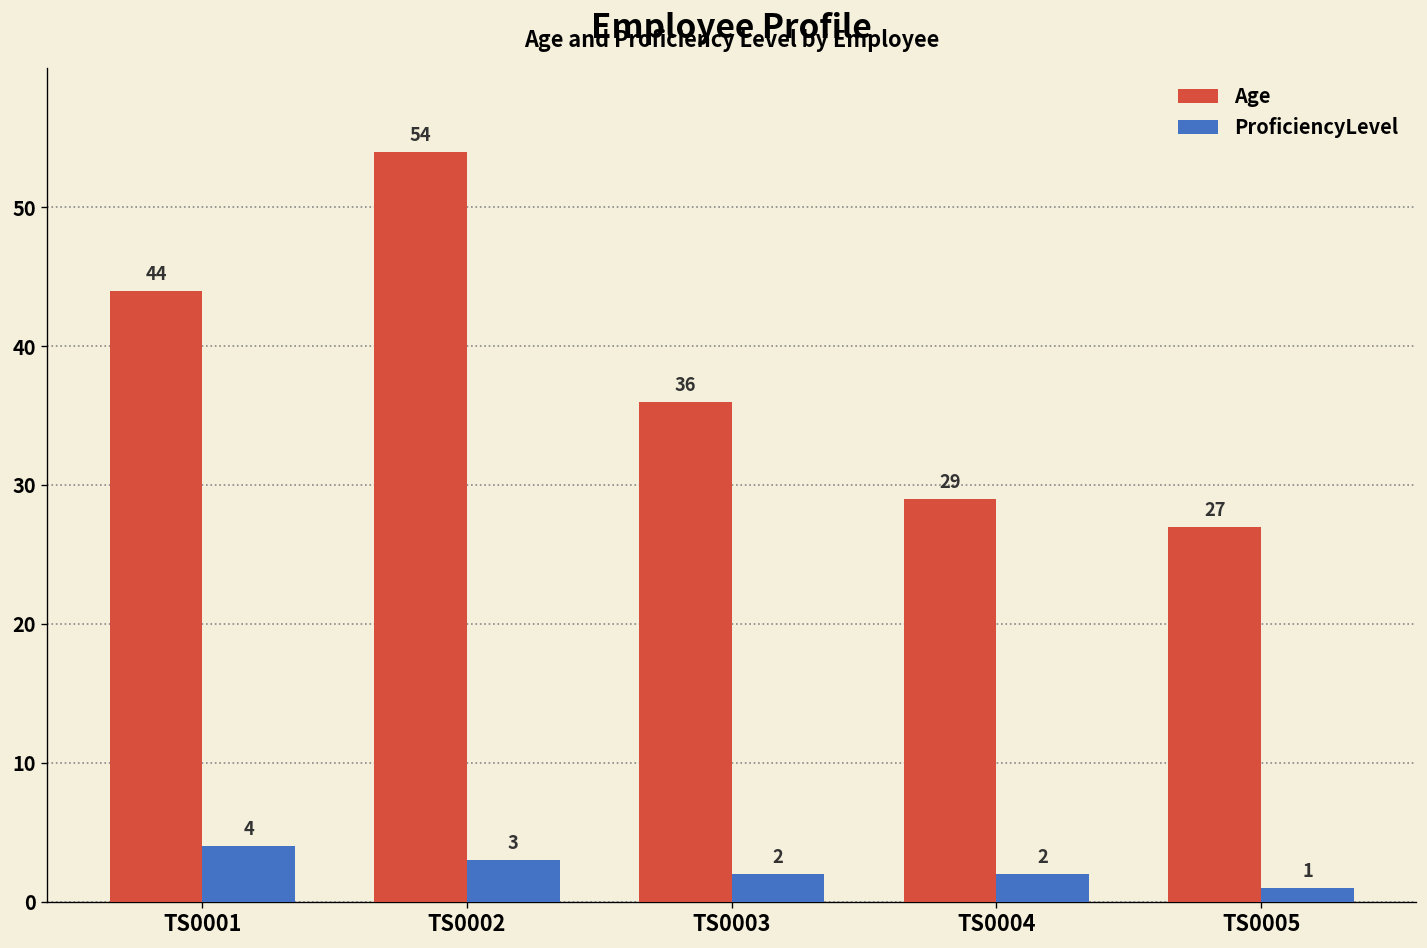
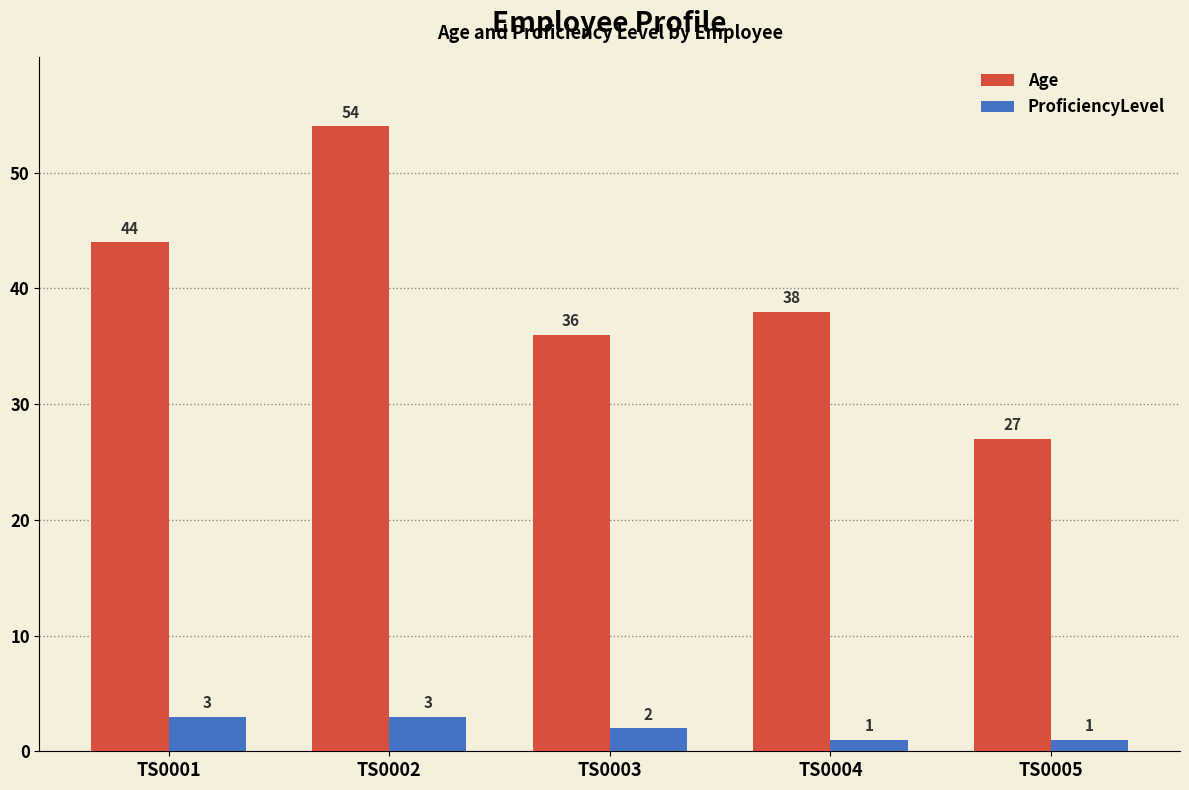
  {
    "Age": {
      "TS0001": 44,
      "TS0002": 54,
      "TS0003": 36,
-     "TS0004": 29,
+     "TS0004": 38,
      "TS0005": 27
    },
    "ProficiencyLevel": {
-     "TS0001": 4,
+     "TS0001": 3,
      "TS0002": 3,
      "TS0003": 2,
-     "TS0004": 2,
+     "TS0004": 1,
      "TS0005": 1
    }
  }
